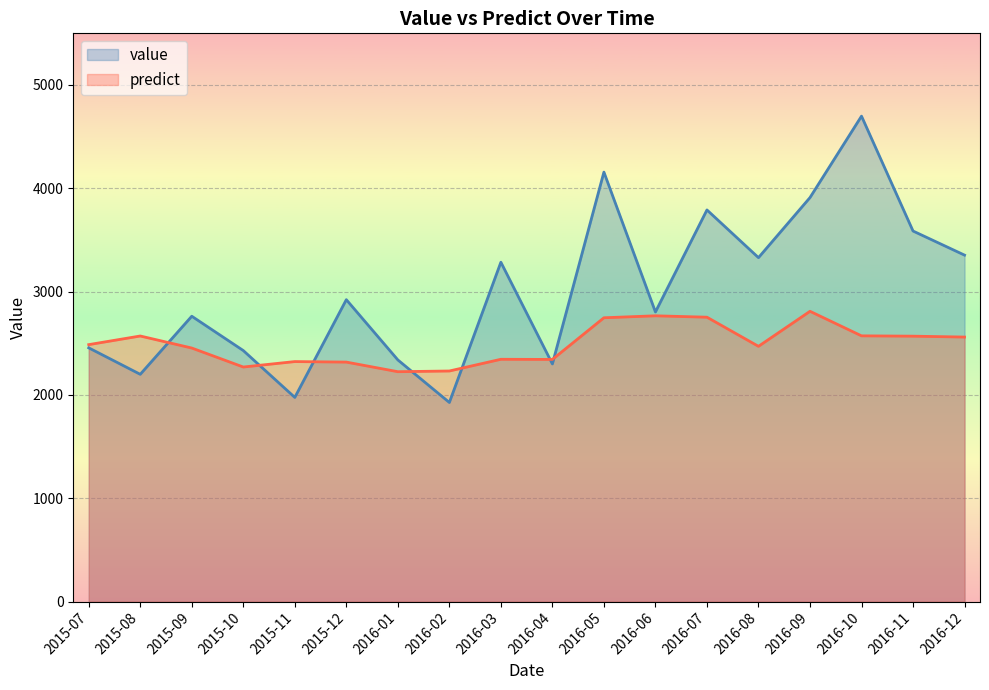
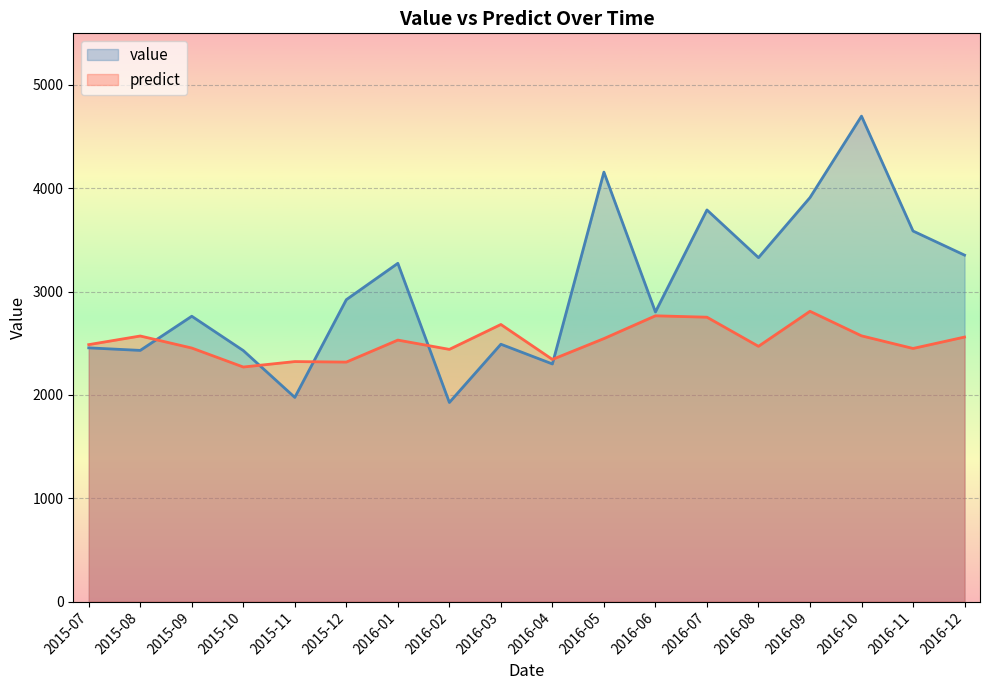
  {
    "value": {
      "2015-07": 2460,
-     "2015-08": 2200,
+     "2015-08": 2430,
      "2015-09": 2760,
      "2015-10": 2430,
      "2015-11": 1980,
      "2015-12": 2920,
-     "2016-01": 2340,
+     "2016-01": 3270,
      "2016-02": 1930,
-     "2016-03": 3280,
+     "2016-03": 2490,
      "2016-04": 2300,
      "2016-05": 4160,
      "2016-06": 2800,
      "2016-07": 3790,
      "2016-08": 3330,
      "2016-09": 3910,
      "2016-10": 4700,
      "2016-11": 3590,
      "2016-12": 3350
    },
    "predict": {
      "2015-07": 2490,
      "2015-08": 2570,
      "2015-09": 2450,
      "2015-10": 2270,
      "2015-11": 2320,
      "2015-12": 2320,
-     "2016-01": 2230,
-     "2016-02": 2230,
-     "2016-03": 2350,
+     "2016-01": 2530,
+     "2016-02": 2440,
+     "2016-03": 2680,
      "2016-04": 2340,
-     "2016-05": 2750,
+     "2016-05": 2550,
      "2016-06": 2770,
      "2016-07": 2750,
      "2016-08": 2470,
      "2016-09": 2810,
      "2016-10": 2570,
-     "2016-11": 2570,
+     "2016-11": 2450,
      "2016-12": 2560
    }
  }
